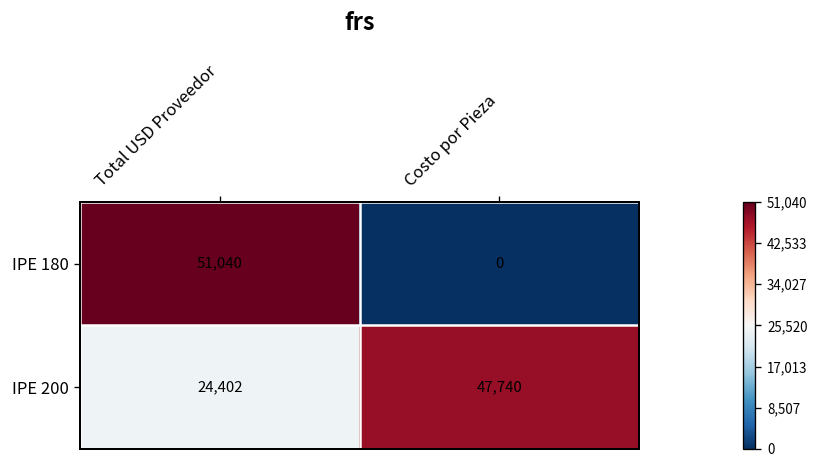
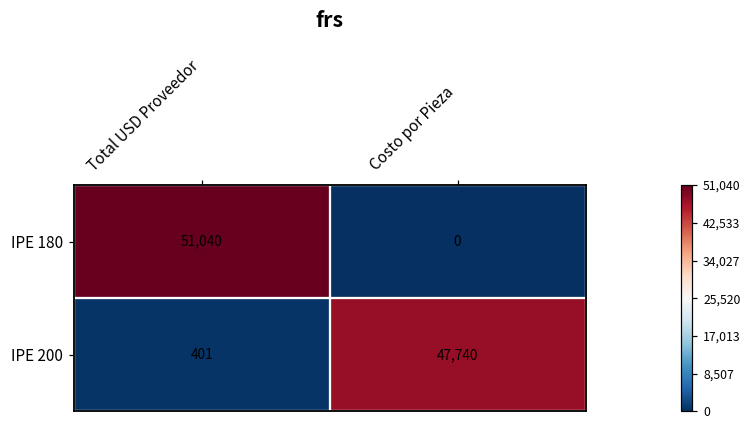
  {
    "IPE 180": {
      "Total USD Proveedor": "51,040",
      "Costo por Pieza": "0"
    },
    "IPE 200": {
-     "Total USD Proveedor": "24,402",
+     "Total USD Proveedor": "401",
      "Costo por Pieza": "47,740"
    }
  }
